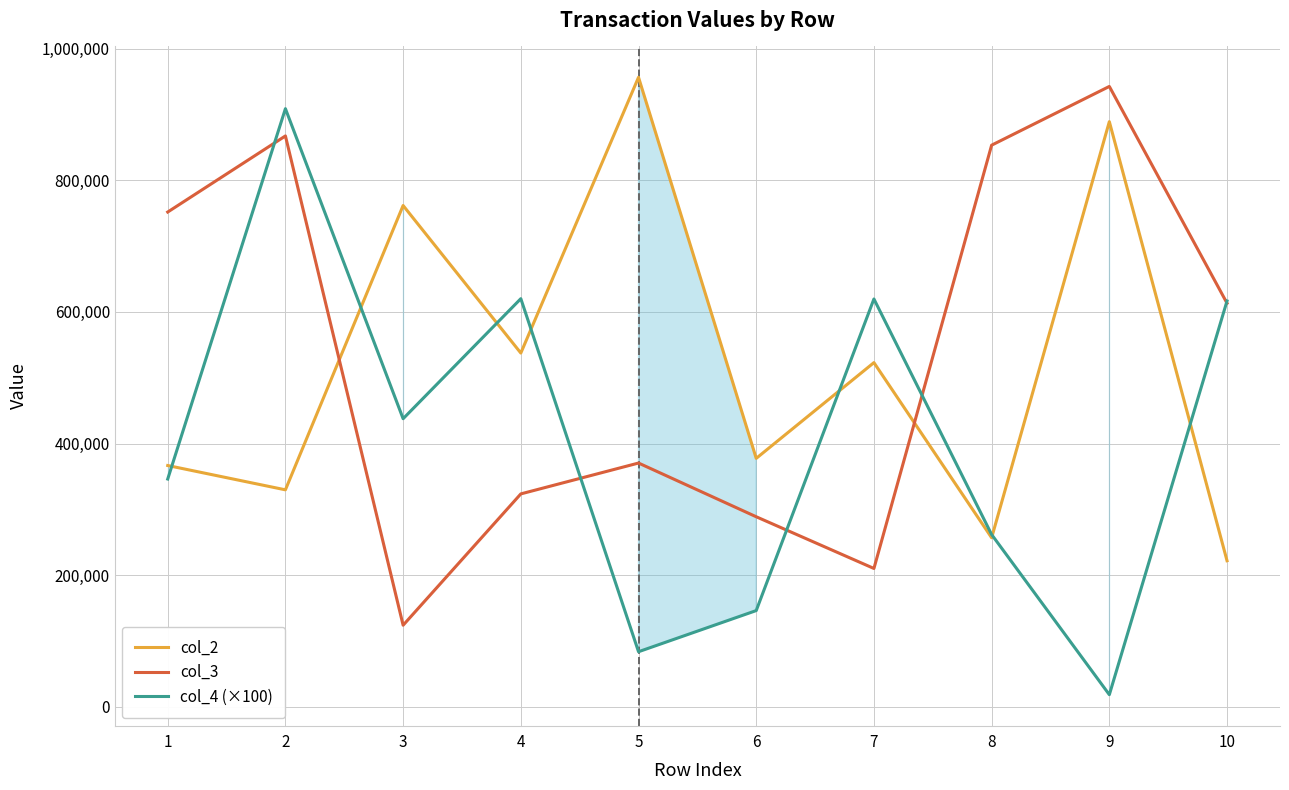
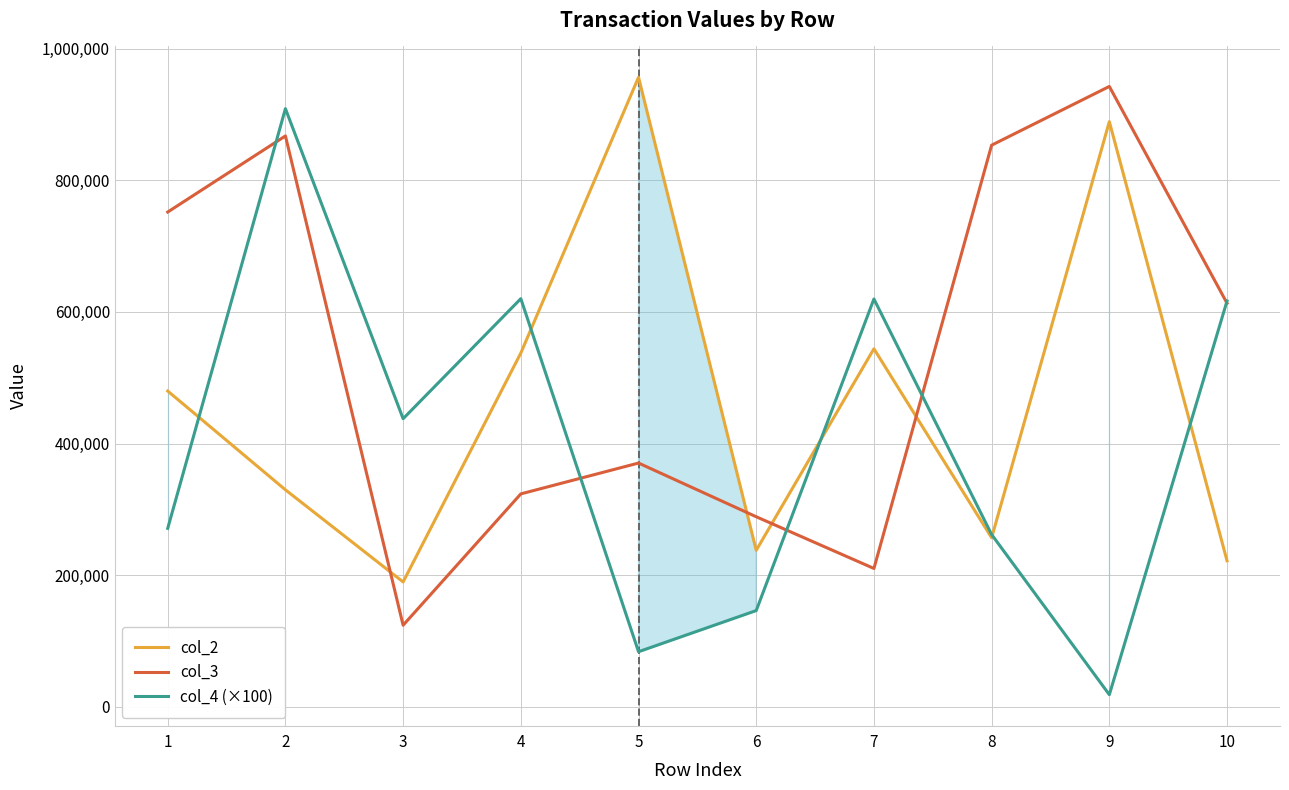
  {
    "col_2": {
-     "1": "370,000",
+     "1": "480,000",
      "2": "330,000",
-     "3": "760,000",
+     "3": "190,000",
      "4": "540,000",
      "5": "960,000",
-     "6": "380,000",
-     "7": "520,000",
+     "6": "240,000",
+     "7": "540,000",
      "8": "260,000",
      "9": "890,000",
      "10": "220,000"
    },
    "col_3": {
      "1": "750,000",
      "2": "870,000",
      "3": "120,000",
      "4": "320,000",
      "5": "370,000",
      "6": "290,000",
      "7": "210,000",
      "8": "850,000",
      "9": "940,000"
    },
    "col_4 (×100)": {
-     "1": "350,000",
+     "1": "270,000",
      "2": "910,000",
      "3": "440,000",
      "4": "620,000",
      "5": "80,000",
      "6": "150,000",
      "7": "620,000",
      "8": "260,000",
      "9": "20,000"
    }
  }
